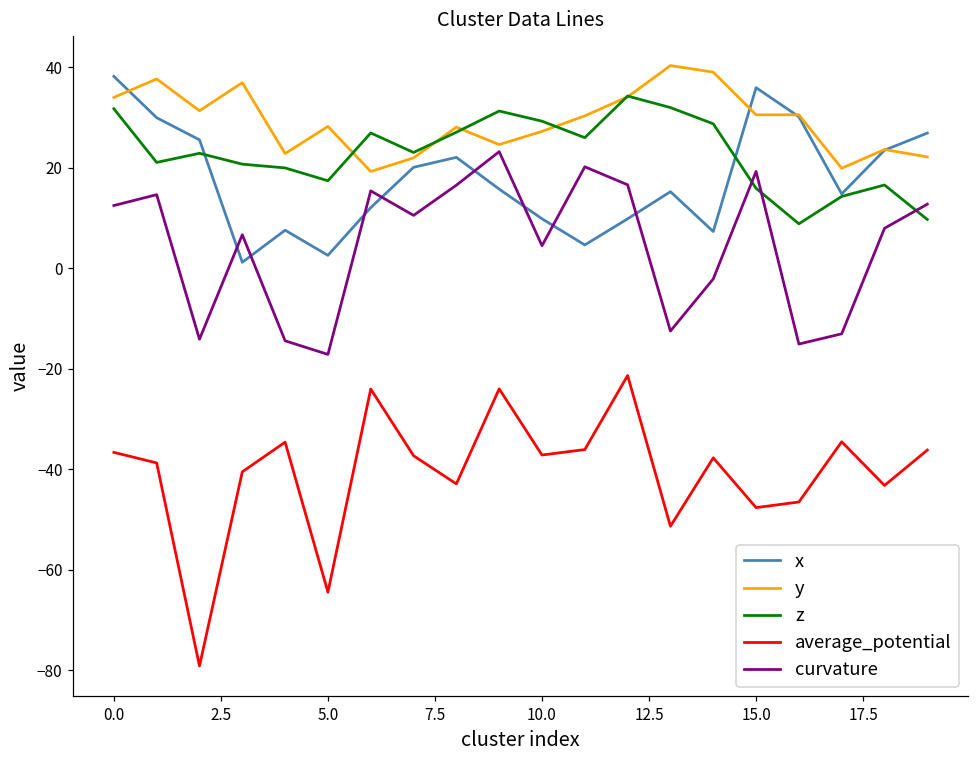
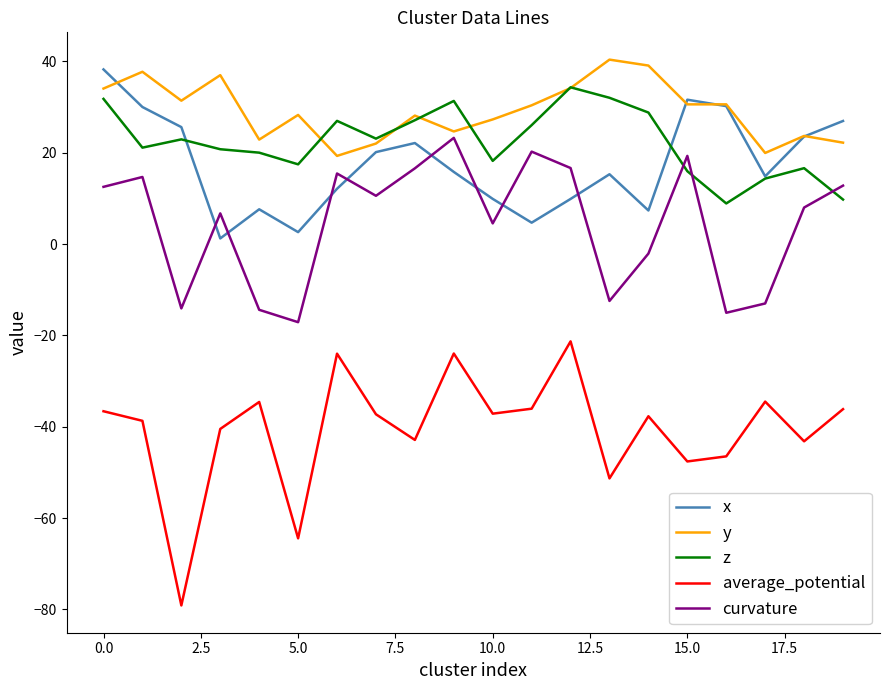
  {
    "x": {
      "0.0": 38,
      "5.0": 3,
      "10.0": 10,
-     "15.0": 36
+     "15.0": 32
    },
    "y": {
      "0.0": 34,
      "5.0": 28,
      "10.0": 27,
      "15.0": 31
    },
    "z": {
      "0.0": 32,
      "5.0": 17,
-     "10.0": 29,
+     "10.0": 18,
      "15.0": 16
    },
    "average_potential": {
      "0.0": -37,
      "5.0": -64,
      "10.0": -37,
      "15.0": -48
    },
    "curvature": {
      "0.0": 13,
      "5.0": -17,
      "10.0": 5,
      "15.0": 19
    }
  }
